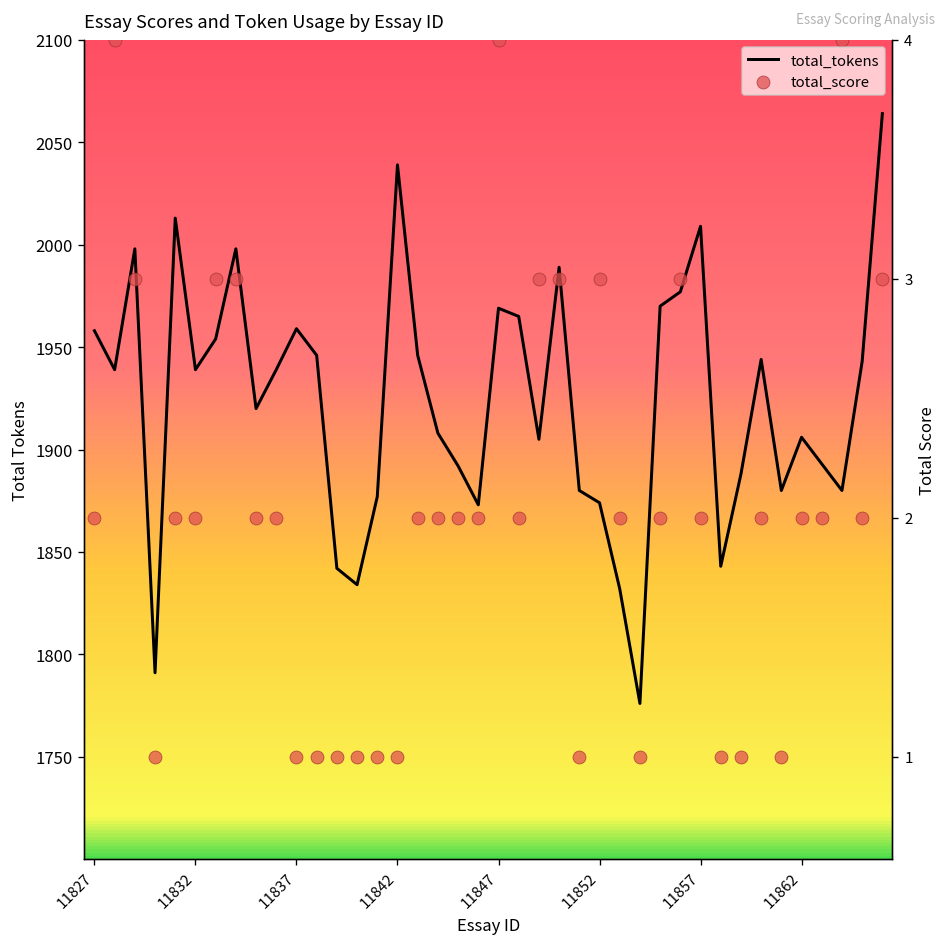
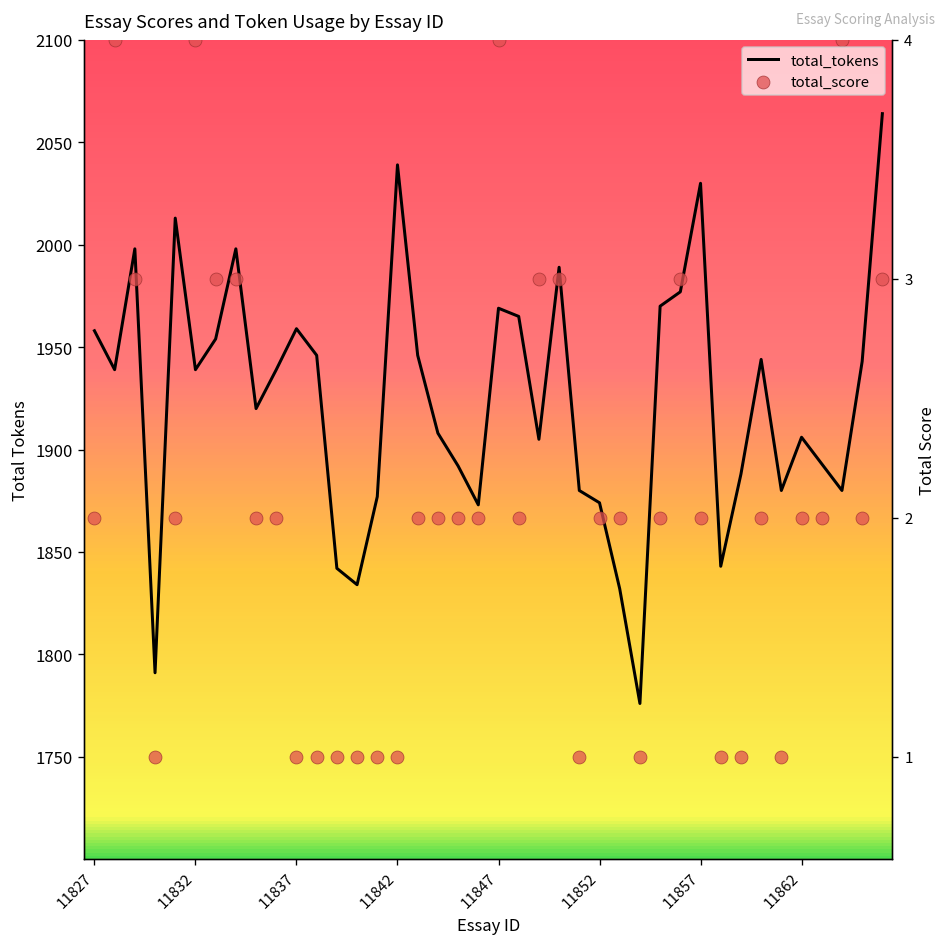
  {
    "total_tokens": {
      "11827": 1958,
      "11832": 1939,
      "11837": 1959,
      "11842": 2039,
      "11847": 1969,
      "11852": 1874,
-     "11857": 2009,
+     "11857": 2030,
      "11862": 1906
    },
    "total_score": {
-     "11832": 1867,
-     "11852": 1983
+     "11832": 2100,
+     "11852": 1867
    }
  }
